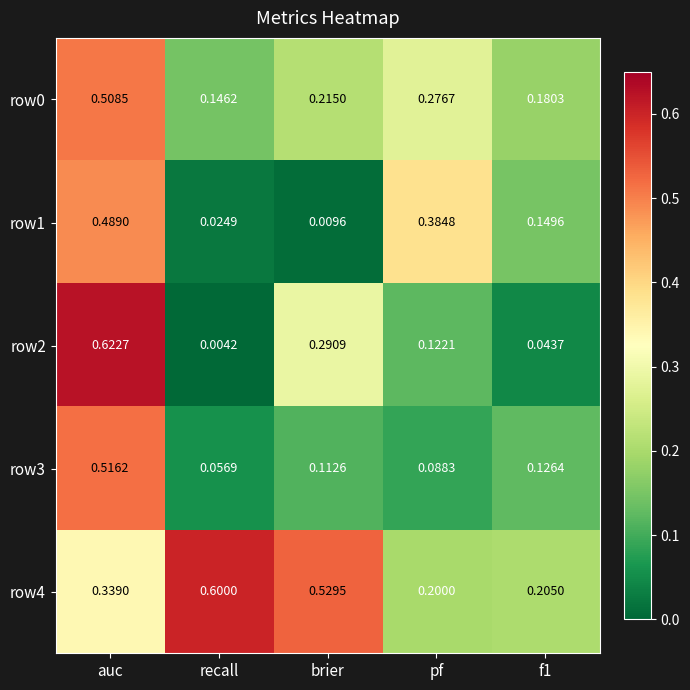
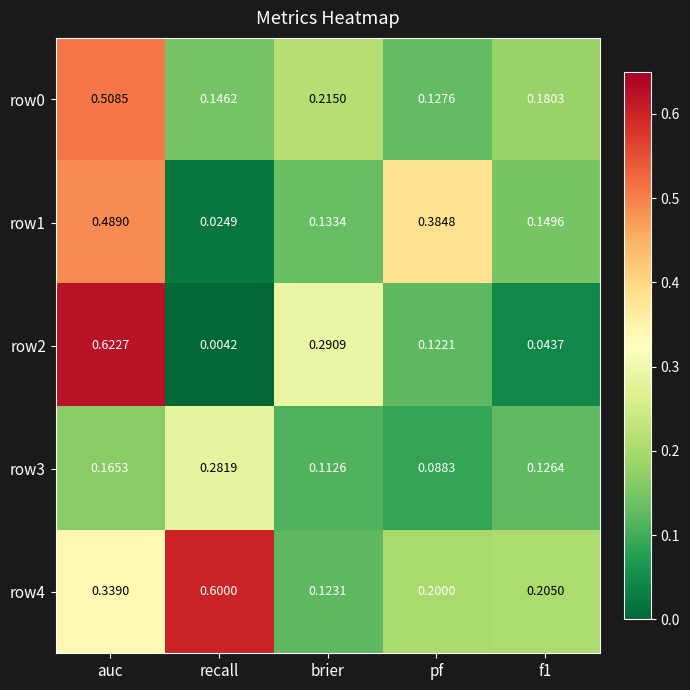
  {
    "row0": {
      "auc": 0.5085,
      "recall": 0.1462,
      "brier": 0.2150,
-     "pf": 0.2767,
+     "pf": 0.1276,
      "f1": 0.1803
    },
    "row1": {
      "auc": 0.4890,
      "recall": 0.0249,
-     "brier": 0.0096,
+     "brier": 0.1334,
      "pf": 0.3848,
      "f1": 0.1496
    },
    "row2": {
      "auc": 0.6227,
      "recall": 0.0042,
      "brier": 0.2909,
      "pf": 0.1221,
      "f1": 0.0437
    },
    "row3": {
-     "auc": 0.5162,
-     "recall": 0.0569,
+     "auc": 0.1653,
+     "recall": 0.2819,
      "brier": 0.1126,
      "pf": 0.0883,
      "f1": 0.1264
    },
    "row4": {
      "auc": 0.3390,
      "recall": 0.6000,
-     "brier": 0.5295,
+     "brier": 0.1231,
      "pf": 0.2000,
      "f1": 0.2050
    }
  }
